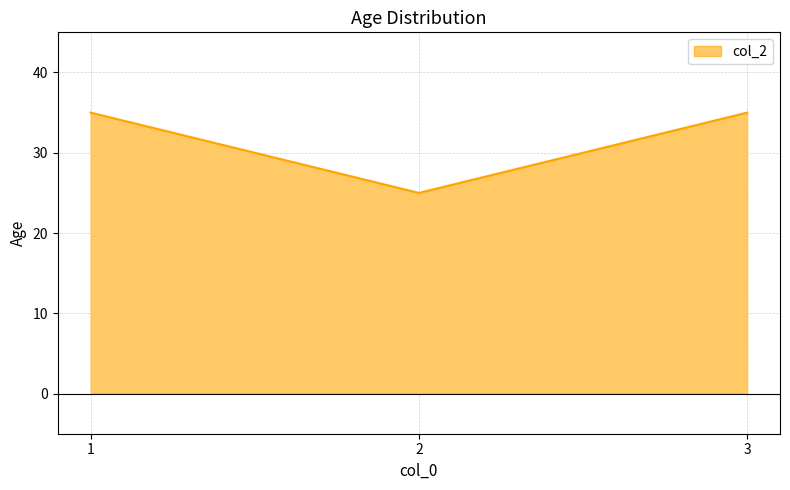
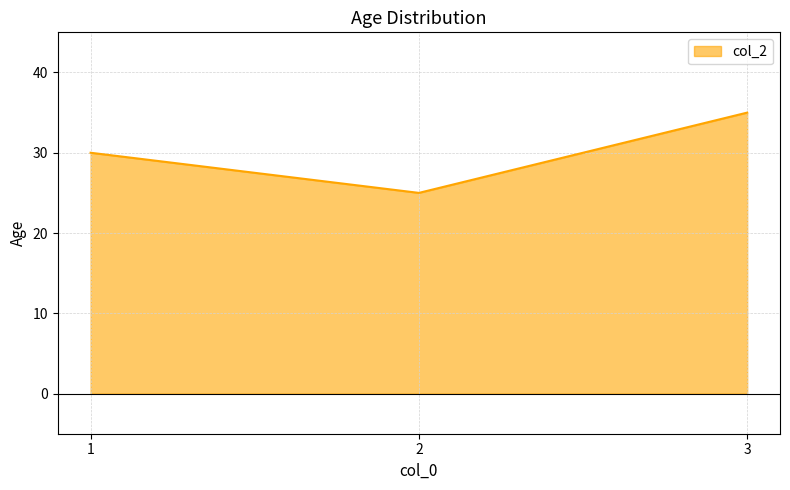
  {
-   "1": 35,
+   "1": 30,
    "2": 25,
    "3": 35
  }
